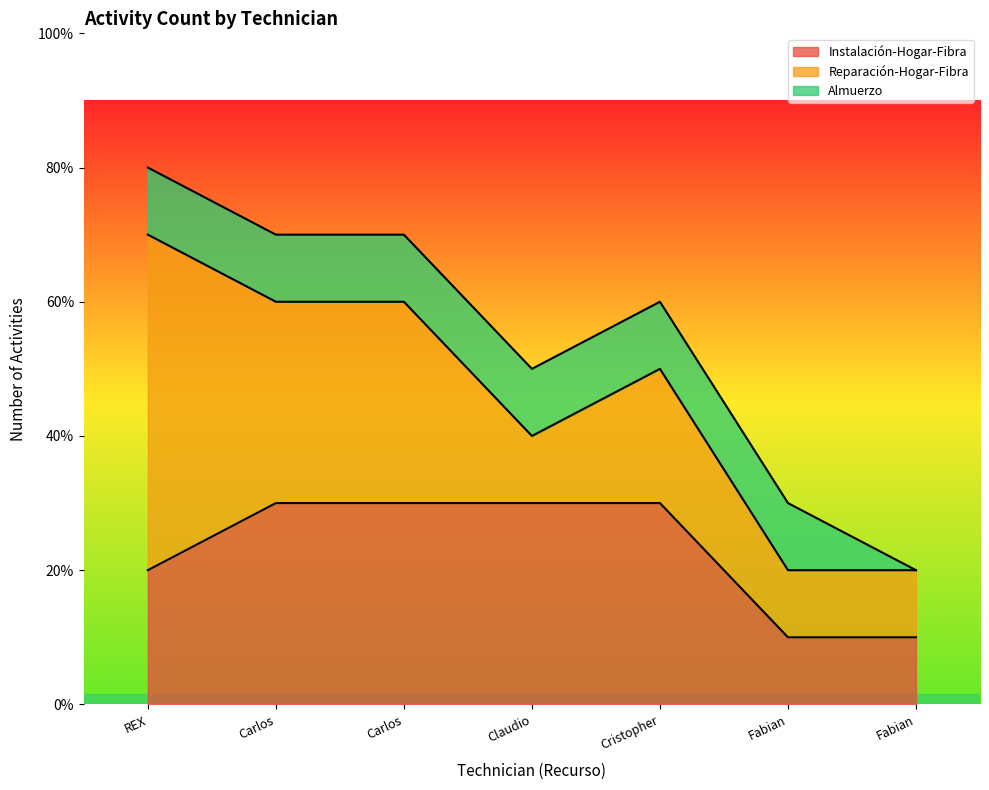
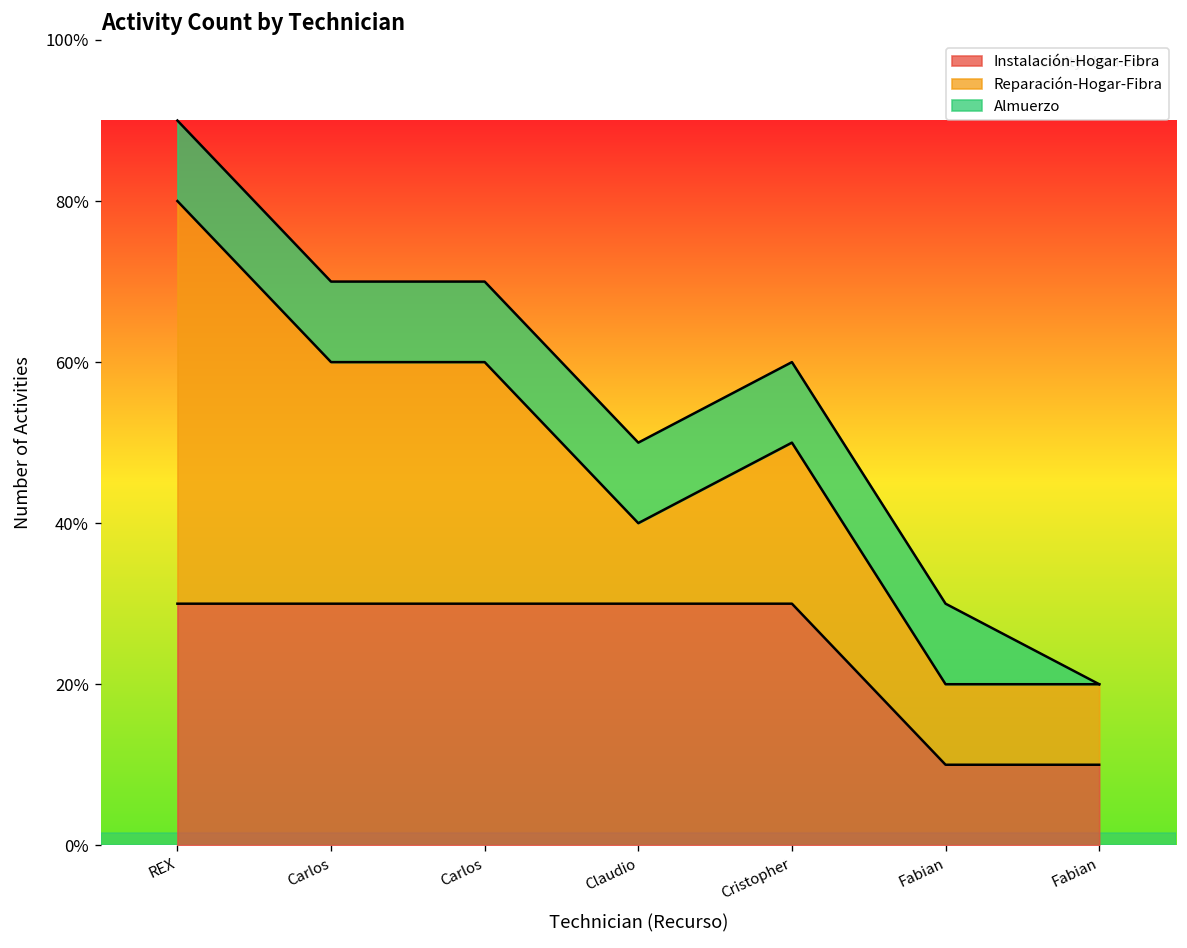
  {
    "Instalación-Hogar-Fibra": {
-     "REX": "20%",
+     "REX": "30%",
      "Claudio": "30%",
      "Cristopher": "30%"
    },
    "Reparación-Hogar-Fibra": {
      "REX": "50%",
      "Claudio": "10%",
      "Cristopher": "20%"
    },
    "Almuerzo": {
      "REX": "10%",
      "Claudio": "10%",
      "Cristopher": "10%"
    }
  }
